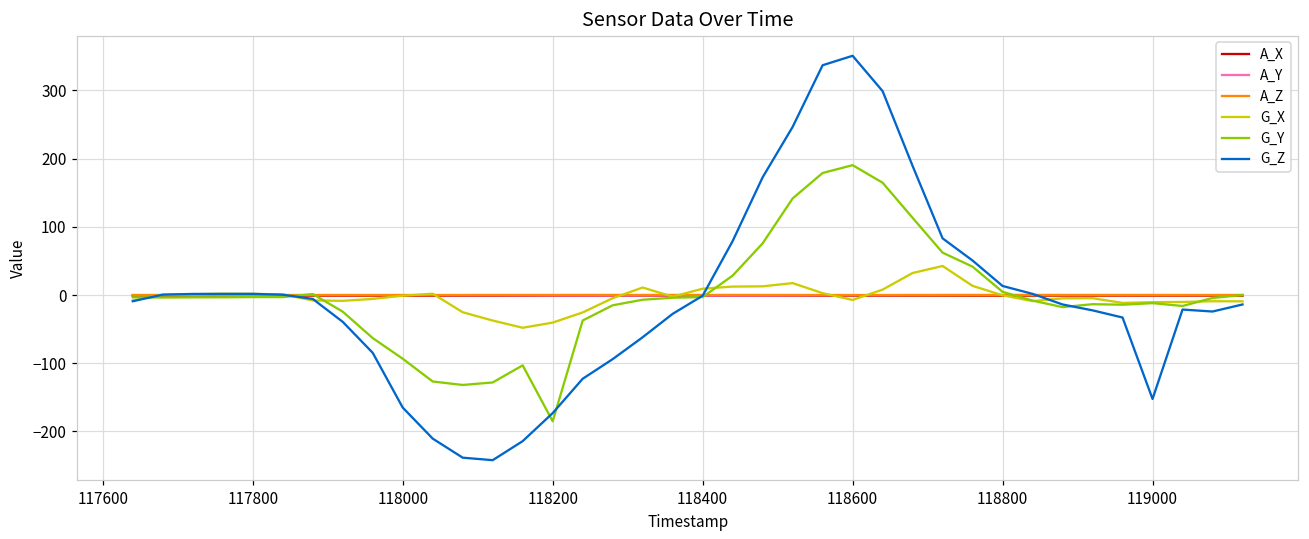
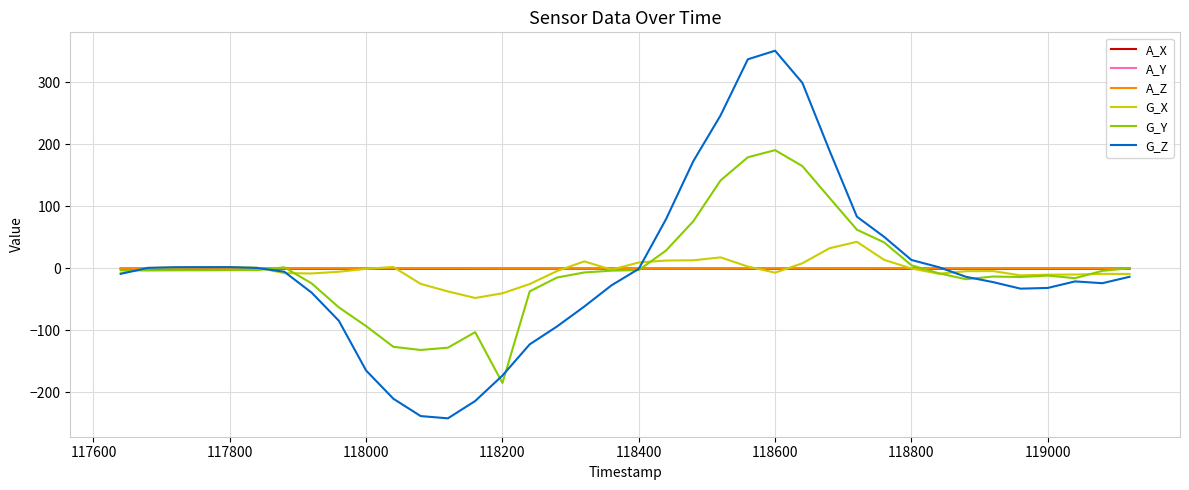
  {
    "G_X": {
      "118200": -40,
      "118400": 10,
      "118600": -10
    },
    "G_Y": {
      "118000": -90,
      "118200": -190,
      "118600": 190,
      "118800": 0
    },
    "G_Z": {
      "118000": -170,
      "118200": -170,
      "118600": 350,
      "118800": 10,
-     "119000": -150
+     "119000": -30
    }
  }
